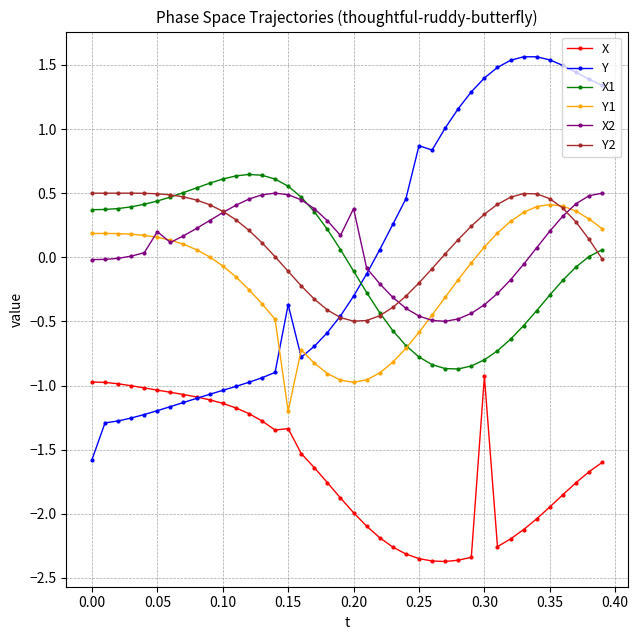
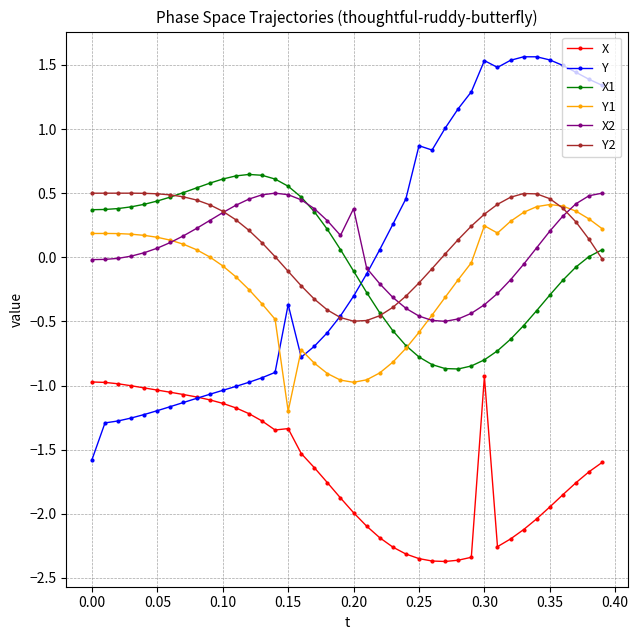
  {
    "X": {
      "0.00": -0.97,
      "0.05": -1.04,
      "0.10": -1.14,
      "0.15": -1.34,
      "0.20": -1.99,
      "0.25": -2.35,
      "0.30": -0.93,
      "0.35": -1.95
    },
    "Y": {
      "0.00": -1.58,
      "0.05": -1.20,
      "0.10": -1.04,
      "0.15": -0.37,
      "0.20": -0.30,
      "0.25": 0.87,
-     "0.30": 1.40,
+     "0.30": 1.53,
      "0.35": 1.54
    },
    "X1": {
      "0.00": 0.37,
      "0.05": 0.44,
      "0.10": 0.61,
      "0.15": 0.55,
      "0.20": -0.11,
      "0.25": -0.78,
      "0.30": -0.80,
      "0.35": -0.29
    },
    "Y1": {
      "0.00": 0.19,
      "0.05": 0.16,
      "0.10": -0.07,
      "0.15": -1.20,
      "0.20": -0.97,
      "0.25": -0.59,
-     "0.30": 0.08,
+     "0.30": 0.25,
      "0.35": 0.41
    },
    "X2": {
      "0.00": -0.02,
-     "0.05": 0.20,
+     "0.05": 0.07,
      "0.15": 0.49,
      "0.20": 0.38,
      "0.25": -0.46,
      "0.30": -0.37,
      "0.35": 0.20
    },
    "Y2": {
      "0.00": 0.50,
      "0.05": 0.49,
      "0.15": -0.11,
      "0.20": -0.50,
      "0.25": -0.20,
      "0.30": 0.34,
      "0.35": 0.46
    }
  }
